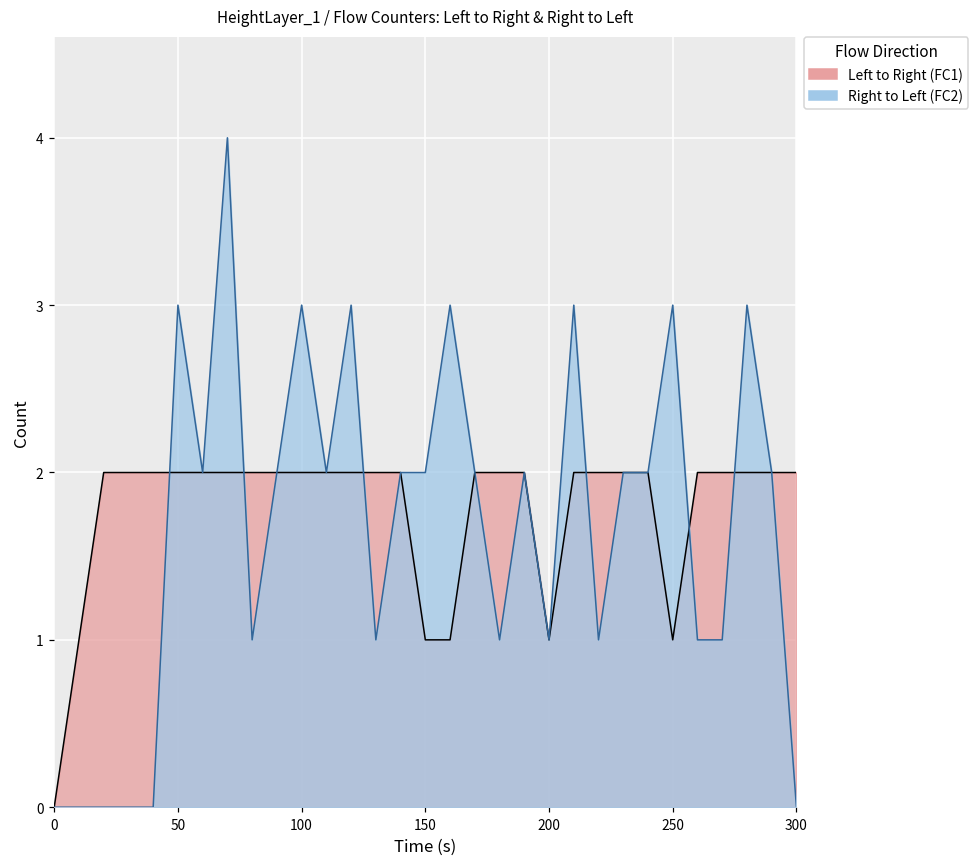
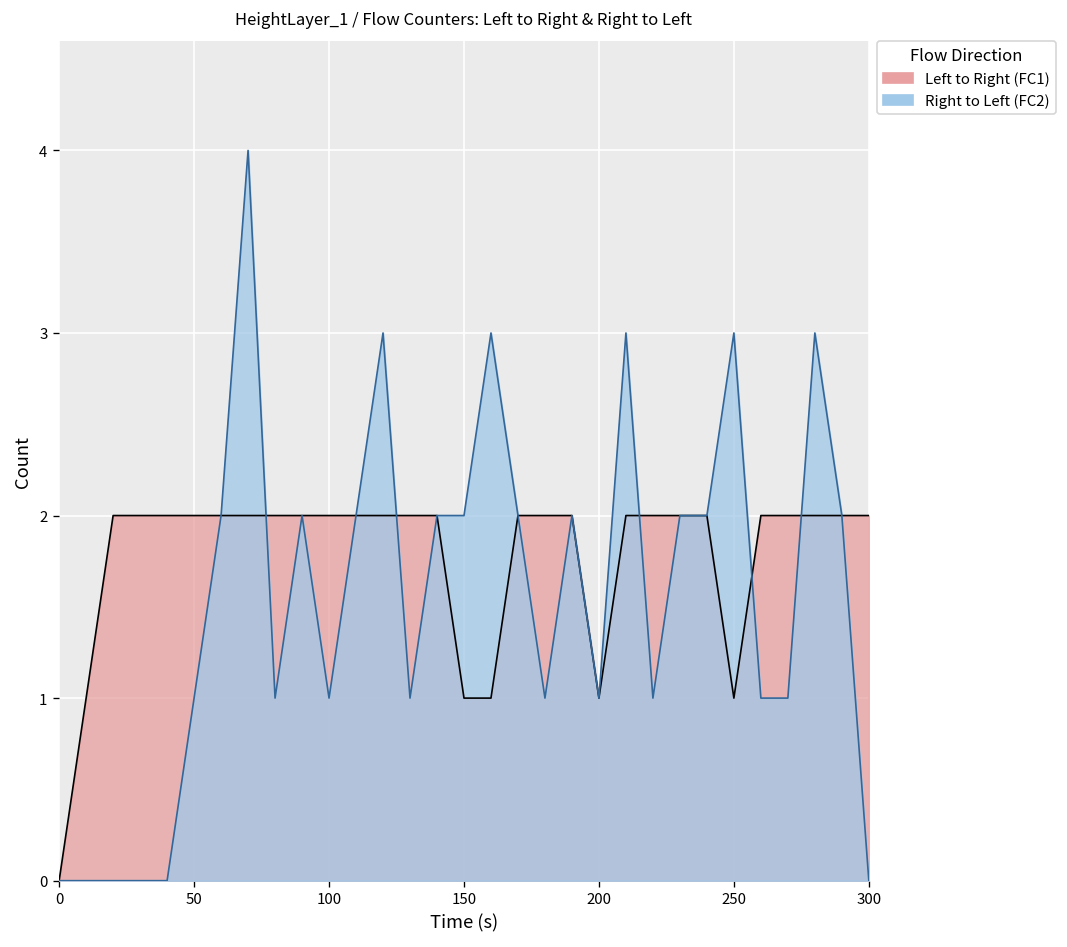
  {
    "Left to Right (FC1)": {
      "50": 2,
      "100": 2,
      "150": 1,
      "250": 1,
      "300": 2
    },
    "Right to Left (FC2)": {
-     "50": 3,
-     "100": 3,
+     "50": 1,
+     "100": 1,
      "150": 2,
      "250": 3,
      "300": 0
    }
  }
